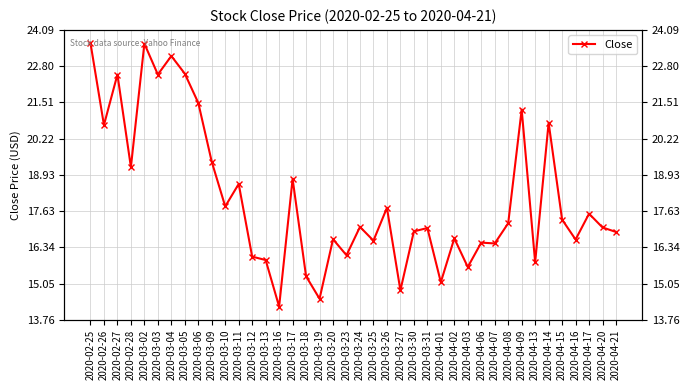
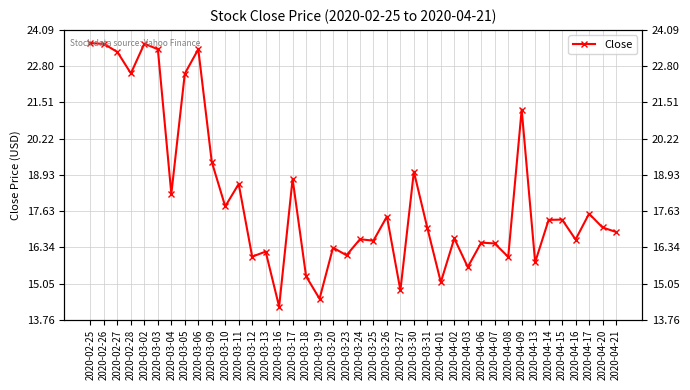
  {
    "2020-02-25": 23.6,
-   "2020-02-26": 20.7,
-   "2020-02-27": 22.5,
-   "2020-02-28": 19.2,
+   "2020-02-26": 23.6,
+   "2020-02-27": 23.3,
+   "2020-02-28": 22.5,
    "2020-03-02": 23.6,
-   "2020-03-03": 22.5,
-   "2020-03-04": 23.2,
+   "2020-03-03": 23.4,
+   "2020-03-04": 18.3,
    "2020-03-05": 22.5,
-   "2020-03-06": 21.5,
+   "2020-03-06": 23.4,
    "2020-03-09": 19.4,
    "2020-03-10": 17.8,
    "2020-03-11": 18.6,
    "2020-03-12": 16.0,
-   "2020-03-13": 15.9,
+   "2020-03-13": 16.2,
    "2020-03-16": 14.2,
    "2020-03-17": 18.8,
    "2020-03-18": 15.3,
    "2020-03-19": 14.5,
-   "2020-03-20": 16.6,
+   "2020-03-20": 16.3,
    "2020-03-23": 16.1,
-   "2020-03-24": 17.1,
+   "2020-03-24": 16.6,
    "2020-03-25": 16.6,
-   "2020-03-26": 17.8,
+   "2020-03-26": 17.4,
    "2020-03-27": 14.8,
-   "2020-03-30": 16.9,
+   "2020-03-30": 19.0,
    "2020-03-31": 17.0,
    "2020-04-01": 15.1,
    "2020-04-02": 16.7,
    "2020-04-03": 15.6,
    "2020-04-06": 16.5,
    "2020-04-07": 16.5,
-   "2020-04-08": 17.2,
+   "2020-04-08": 16.0,
    "2020-04-09": 21.3,
    "2020-04-13": 15.8,
-   "2020-04-14": 20.8,
+   "2020-04-14": 17.3,
    "2020-04-15": 17.3,
    "2020-04-16": 16.6,
    "2020-04-17": 17.5,
    "2020-04-20": 17.1,
    "2020-04-21": 16.9
  }
